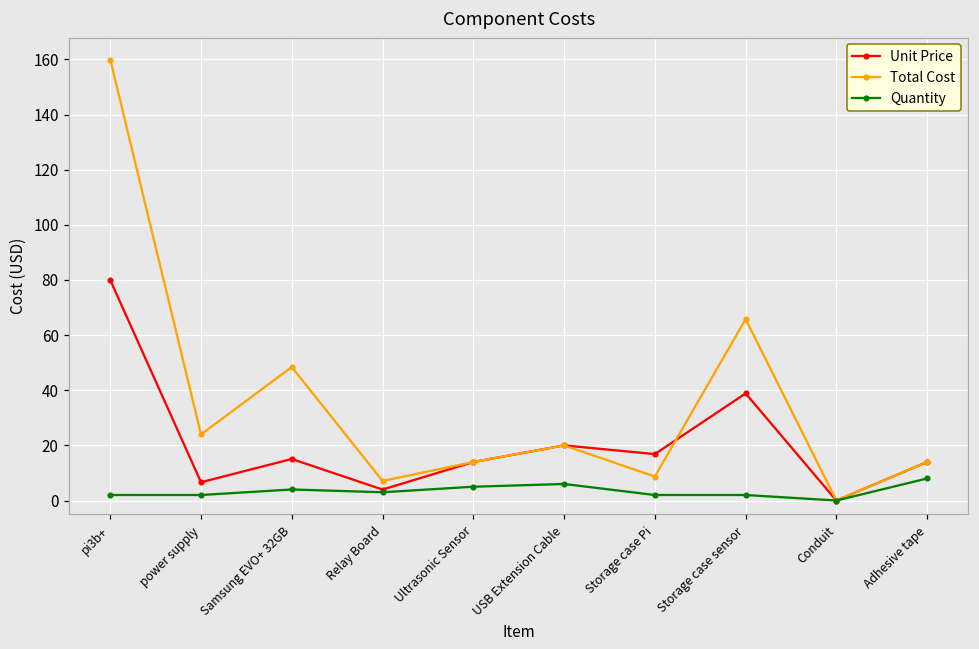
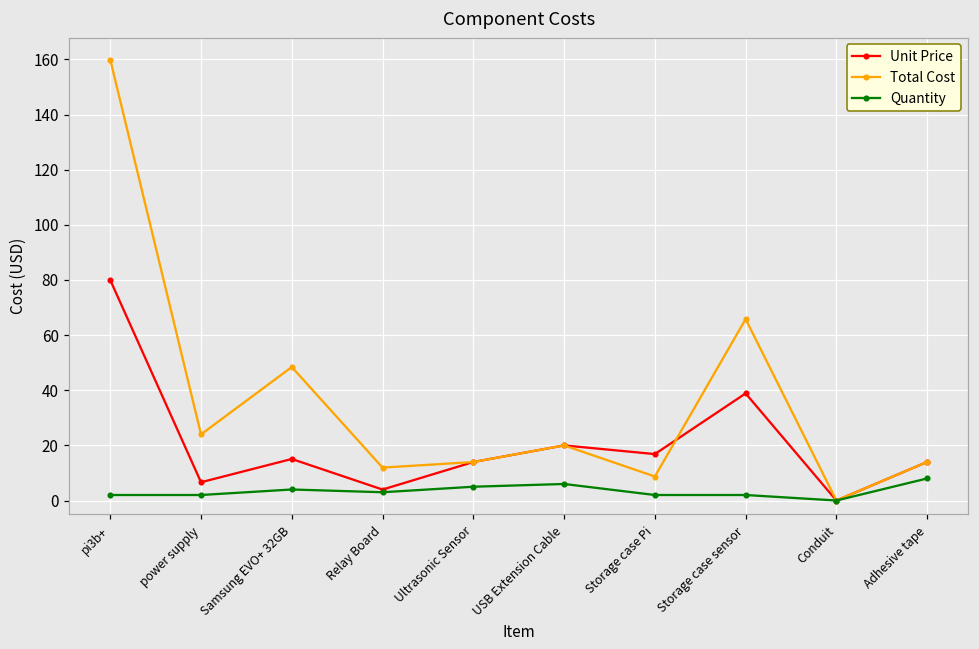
  {
    "Unit Price": {
      "pi3b+": 80,
      "power supply": 7,
      "Samsung EVO+ 32GB": 15,
      "Storage case Pi": 17,
      "Storage case sensor": 39
    },
    "Total Cost": {
      "pi3b+": 160,
      "power supply": 24,
      "Samsung EVO+ 32GB": 48,
-     "Relay Board": 7,
+     "Relay Board": 12,
      "Storage case Pi": 9,
      "Storage case sensor": 66
    },
    "Quantity": {
      "pi3b+": 2,
      "power supply": 2,
      "Samsung EVO+ 32GB": 4,
      "Ultrasonic Sensor": 5,
      "USB Extension Cable": 6,
      "Storage case Pi": 2,
      "Storage case sensor": 2,
      "Adhesive tape": 8
    }
  }
